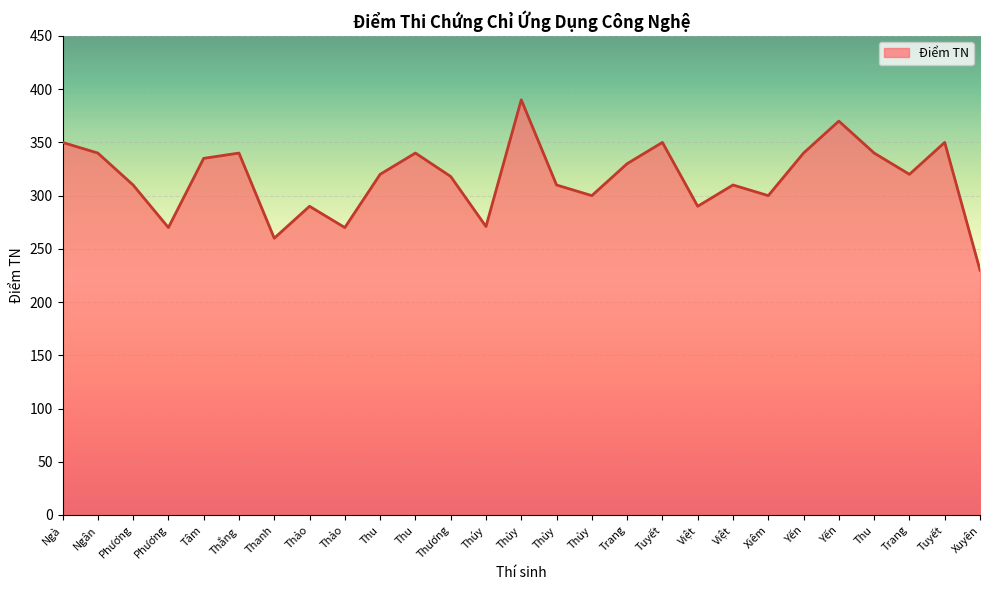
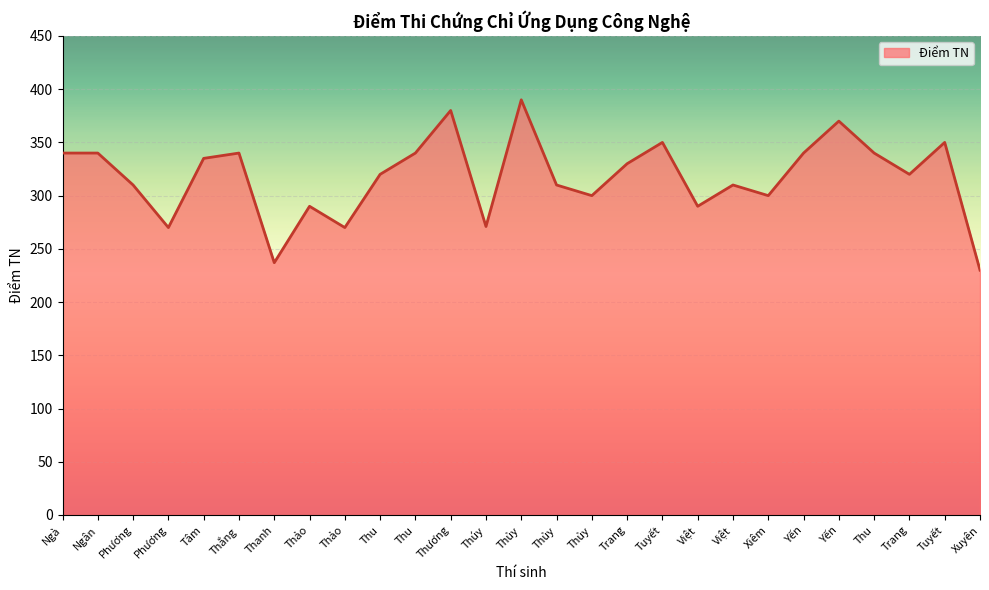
  {
-   "Ngà": 350,
+   "Ngà": 340,
    "Ngân": 340,
    "Tâm": 335,
    "Thắng": 340,
-   "Thanh": 260,
-   "Thương": 318,
+   "Thanh": 237,
+   "Thương": 380,
    "Thúy": 271,
    "Xiêm": 300,
    "Xuyên": 230
  }
